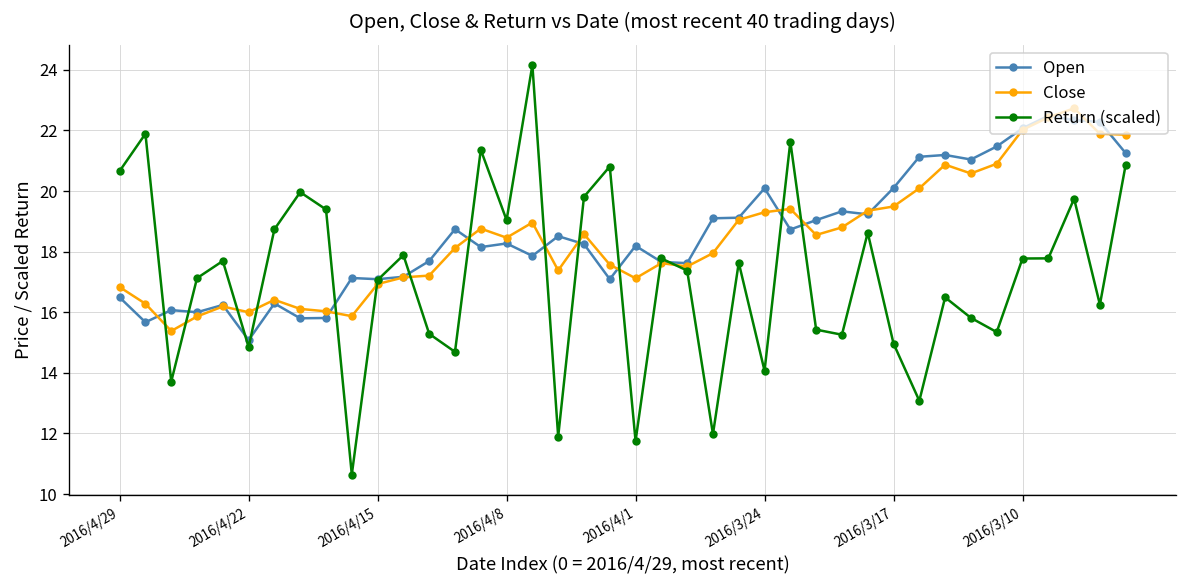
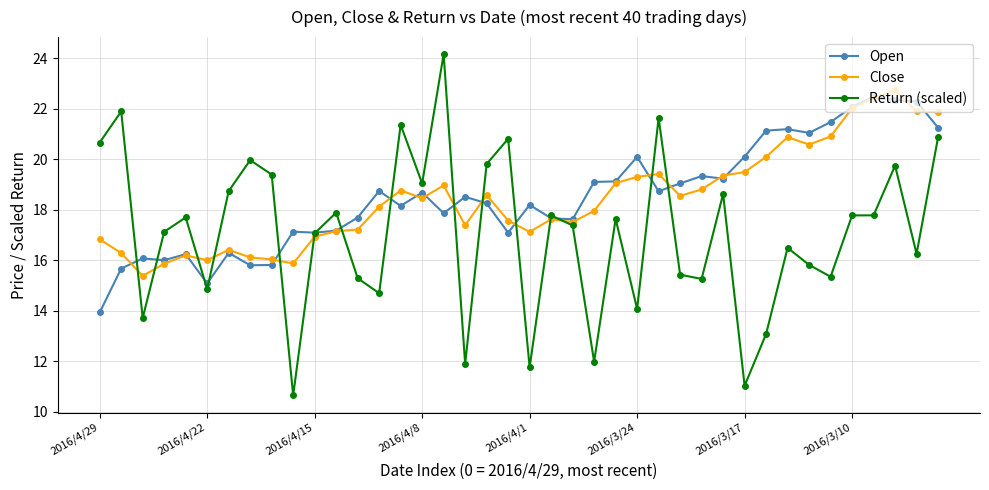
  {
    "Open": {
-     "2016/4/29": 16.5,
+     "2016/4/29": 13.9,
      "2016/4/22": 15.1,
-     "2016/4/8": 18.3,
+     "2016/4/8": 18.7,
      "2016/4/1": 18.2,
      "2016/3/24": 20.1,
      "2016/3/17": 20.1
    },
    "Close": {
      "2016/4/29": 16.8,
      "2016/4/22": 16.0,
      "2016/4/15": 16.9,
      "2016/4/8": 18.5,
      "2016/4/1": 17.1,
      "2016/3/24": 19.3,
      "2016/3/17": 19.5
    },
    "Return (scaled)": {
      "2016/4/29": 20.7,
      "2016/4/22": 14.9,
      "2016/4/8": 19.0,
      "2016/4/1": 11.8,
      "2016/3/24": 14.1,
-     "2016/3/17": 15.0,
+     "2016/3/17": 11.0,
      "2016/3/10": 17.8
    }
  }
